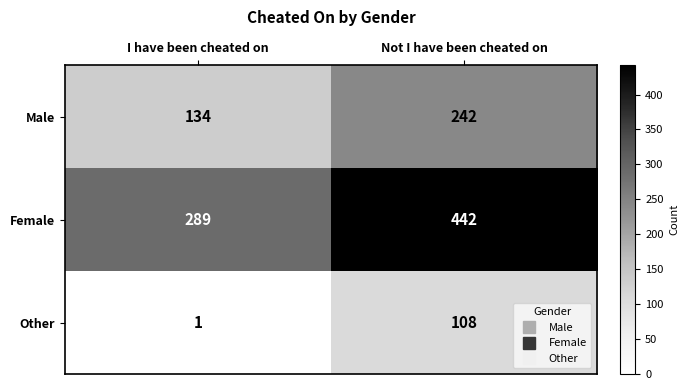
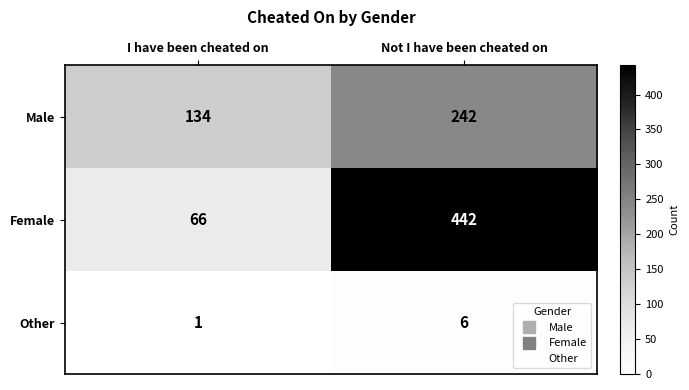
  {
    "Male": {
      "I have been cheated on": 134,
      "Not I have been cheated on": 242
    },
    "Female": {
-     "I have been cheated on": 289,
+     "I have been cheated on": 66,
      "Not I have been cheated on": 442
    },
    "Other": {
      "I have been cheated on": 1,
-     "Not I have been cheated on": 108
+     "Not I have been cheated on": 6
    }
  }
